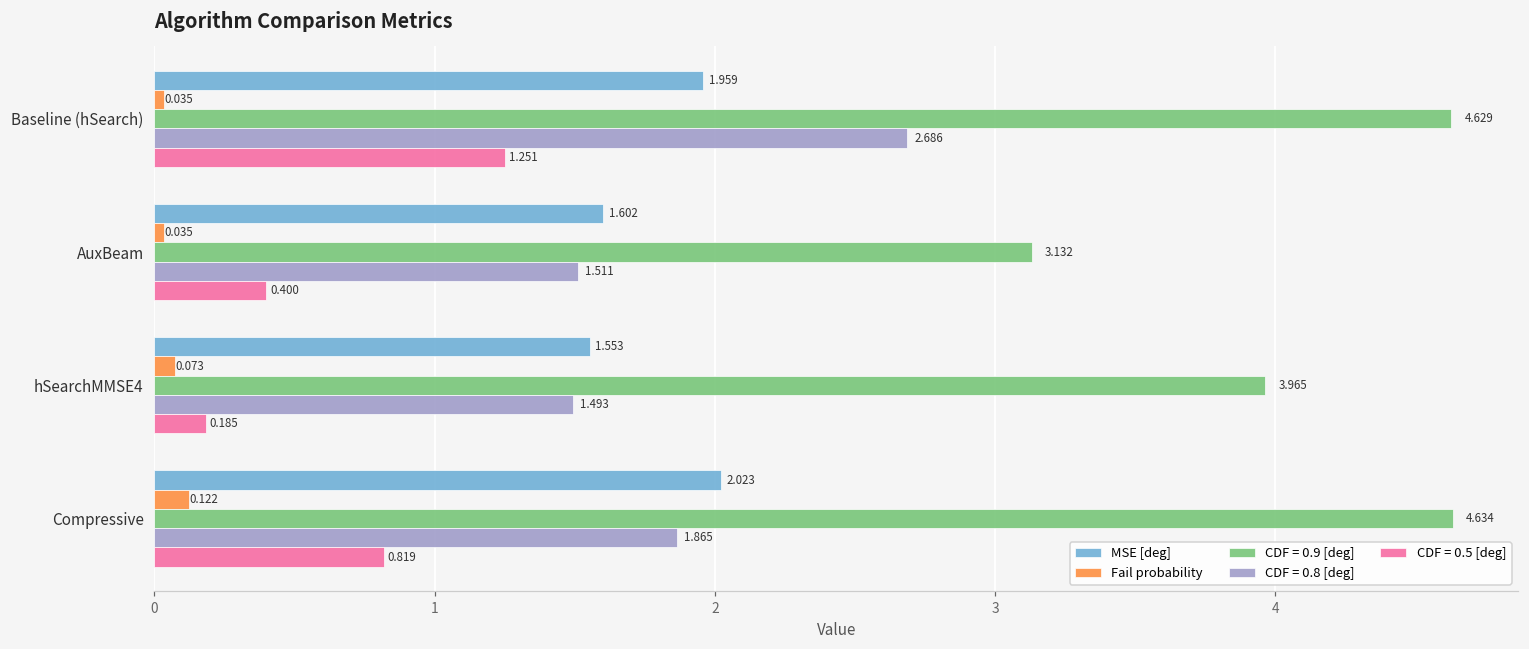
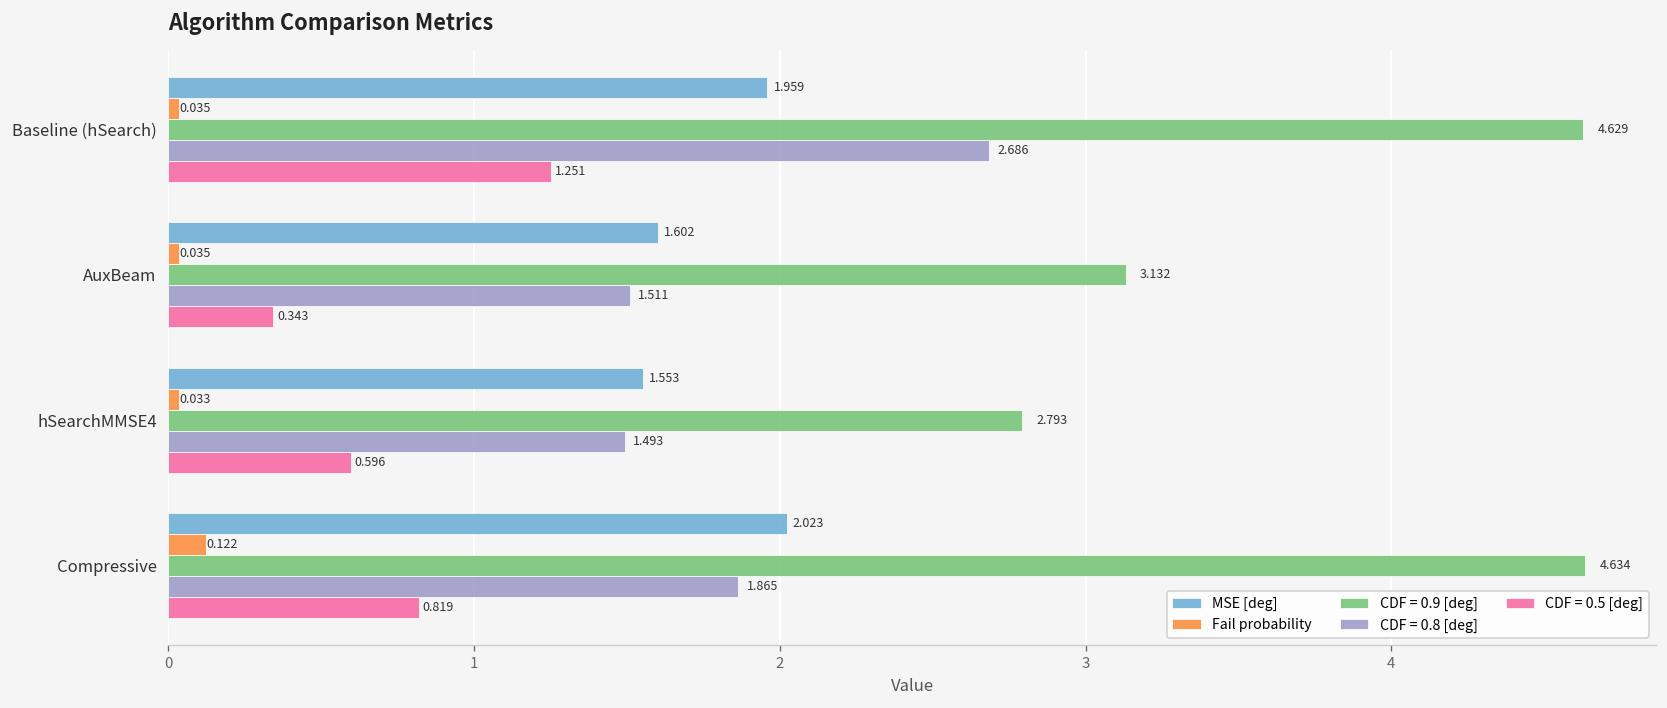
  {
    "Fail probability": {
      "Baseline (hSearch)": 0.035,
      "AuxBeam": 0.035,
-     "hSearchMMSE4": 0.073,
+     "hSearchMMSE4": 0.033,
      "Compressive": 0.122
    },
    "CDF = 0.9 [deg]": {
      "Baseline (hSearch)": 4.629,
      "AuxBeam": 3.132,
-     "hSearchMMSE4": 3.965,
+     "hSearchMMSE4": 2.793,
      "Compressive": 4.634
    },
    "CDF = 0.5 [deg]": {
      "Baseline (hSearch)": 1.251,
-     "AuxBeam": 0.400,
-     "hSearchMMSE4": 0.185,
+     "AuxBeam": 0.343,
+     "hSearchMMSE4": 0.596,
      "Compressive": 0.819
    }
  }
